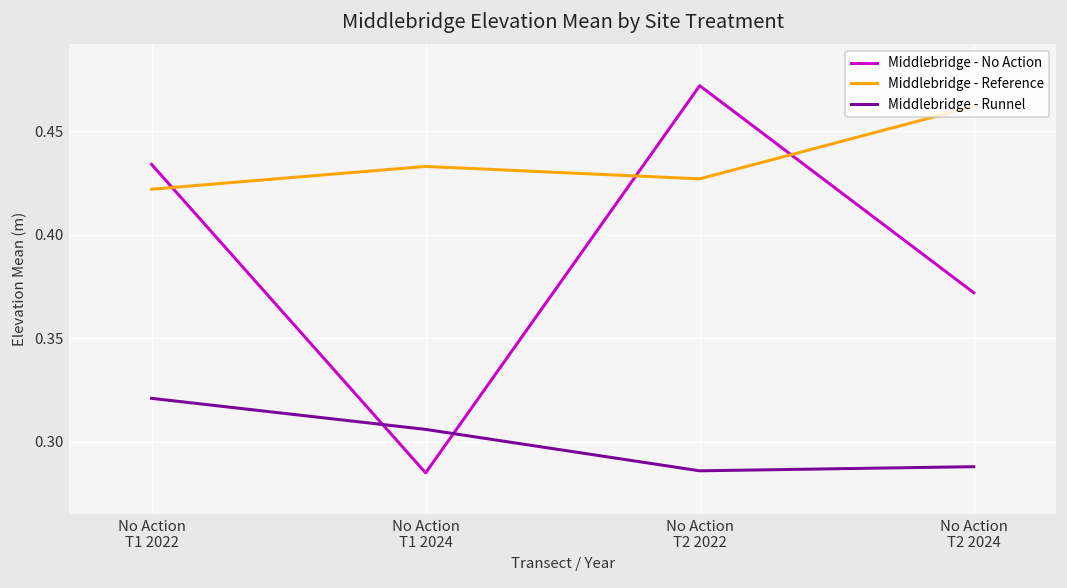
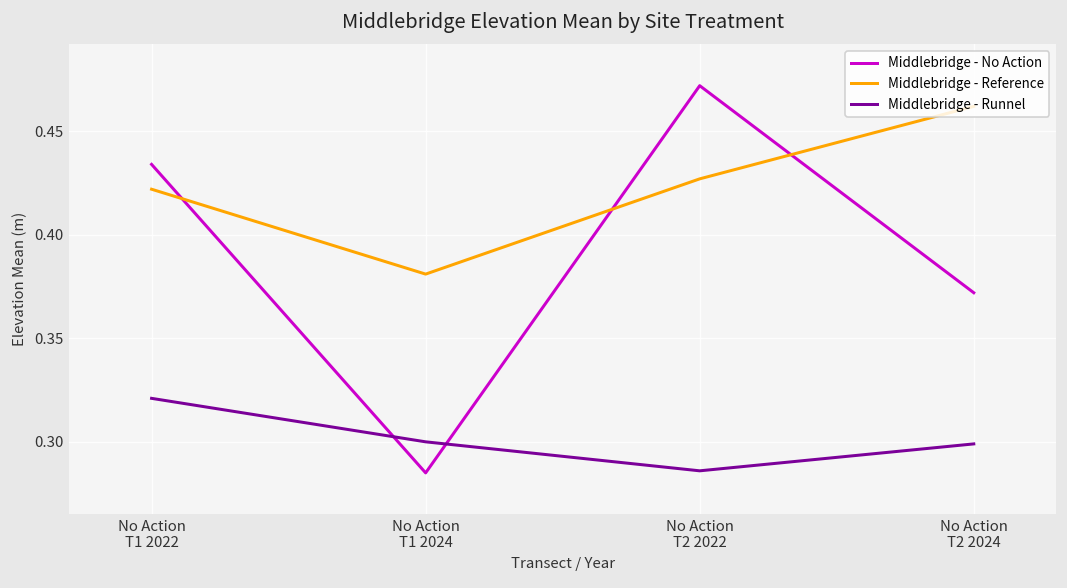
  {
    "Middlebridge - No Action": {
      "No Action T1 2022": 0.434,
      "No Action T1 2024": 0.285,
      "No Action T2 2022": 0.472,
      "No Action T2 2024": 0.372
    },
    "Middlebridge - Reference": {
      "No Action T1 2022": 0.422,
-     "No Action T1 2024": 0.433,
+     "No Action T1 2024": 0.381,
      "No Action T2 2022": 0.427
    },
    "Middlebridge - Runnel": {
      "No Action T1 2022": 0.321,
-     "No Action T1 2024": 0.306,
+     "No Action T1 2024": 0.300,
      "No Action T2 2022": 0.286,
-     "No Action T2 2024": 0.288
+     "No Action T2 2024": 0.299
    }
  }
